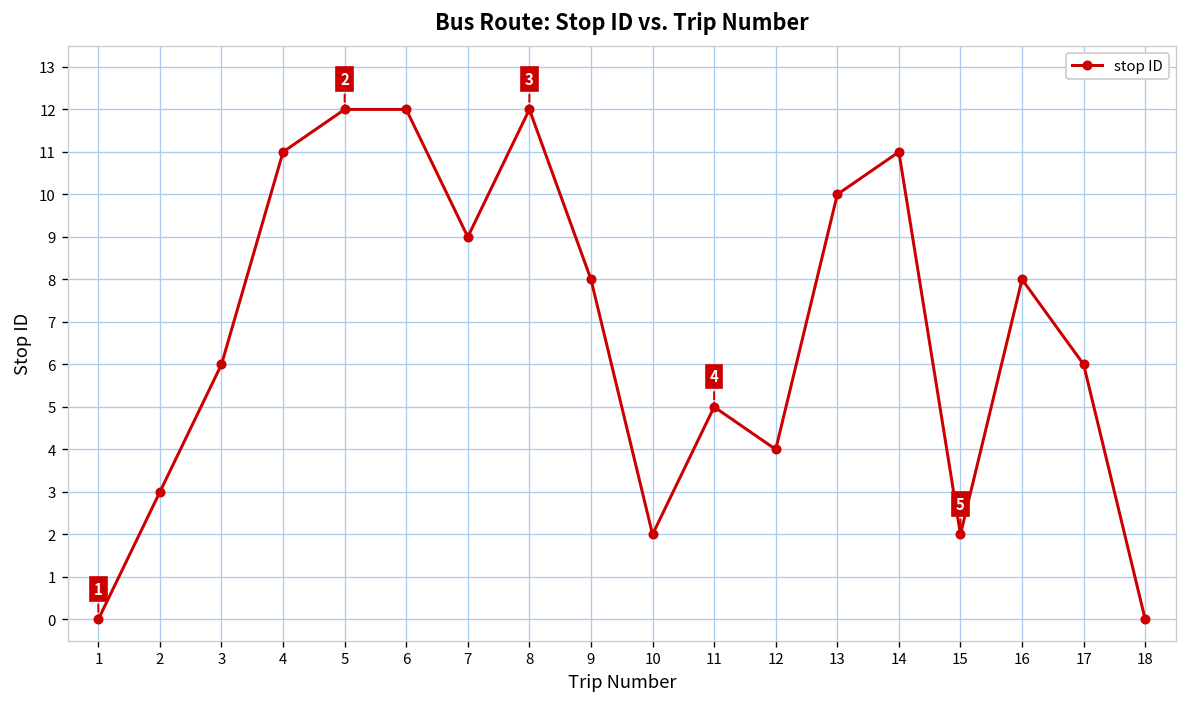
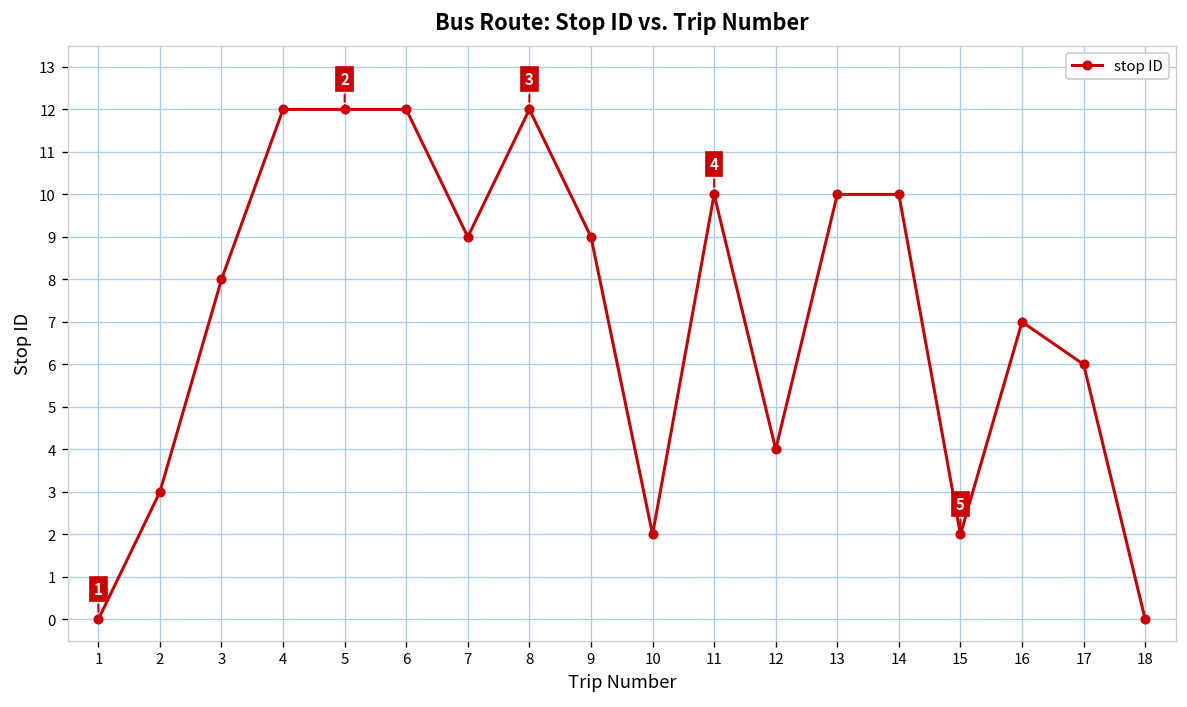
  {
    "2": 3,
-   "3": 6,
-   "4": 11,
+   "3": 8,
+   "4": 12,
    "6": 12,
    "7": 9,
-   "9": 8,
+   "9": 9,
    "10": 2,
-   "11": 5,
+   "11": 10,
    "12": 4,
    "13": 10,
-   "14": 11,
-   "16": 8,
+   "14": 10,
+   "16": 7,
    "17": 6,
    "18": 0
  }
